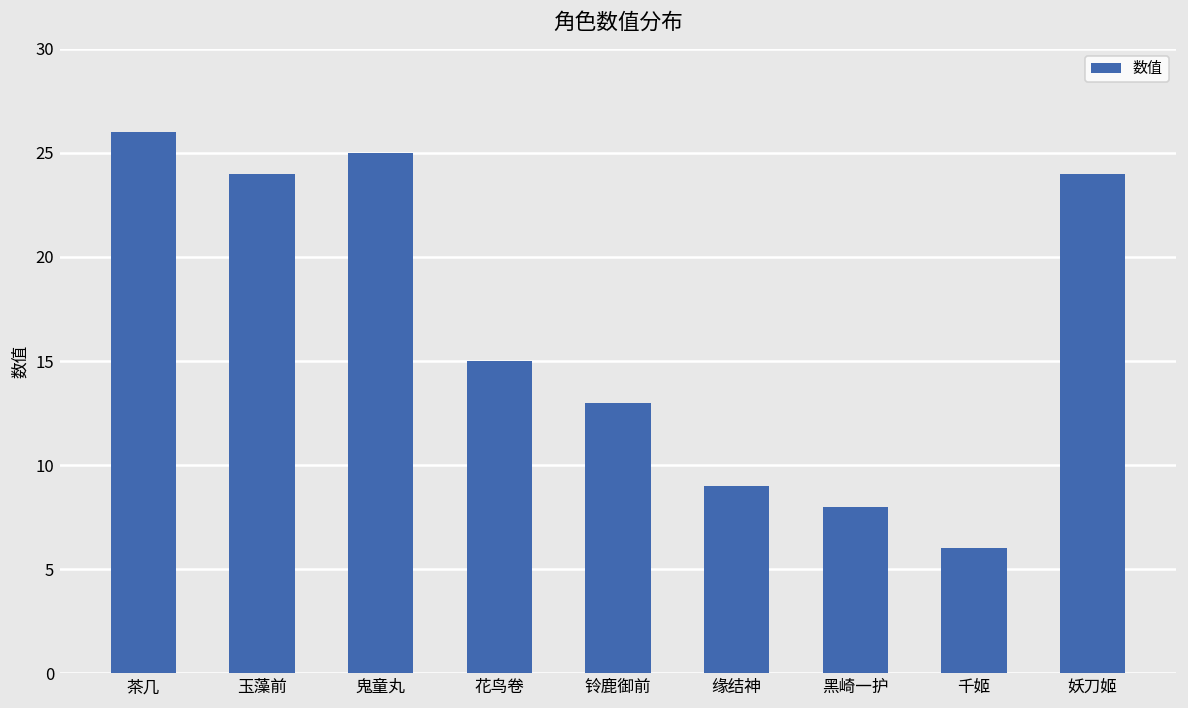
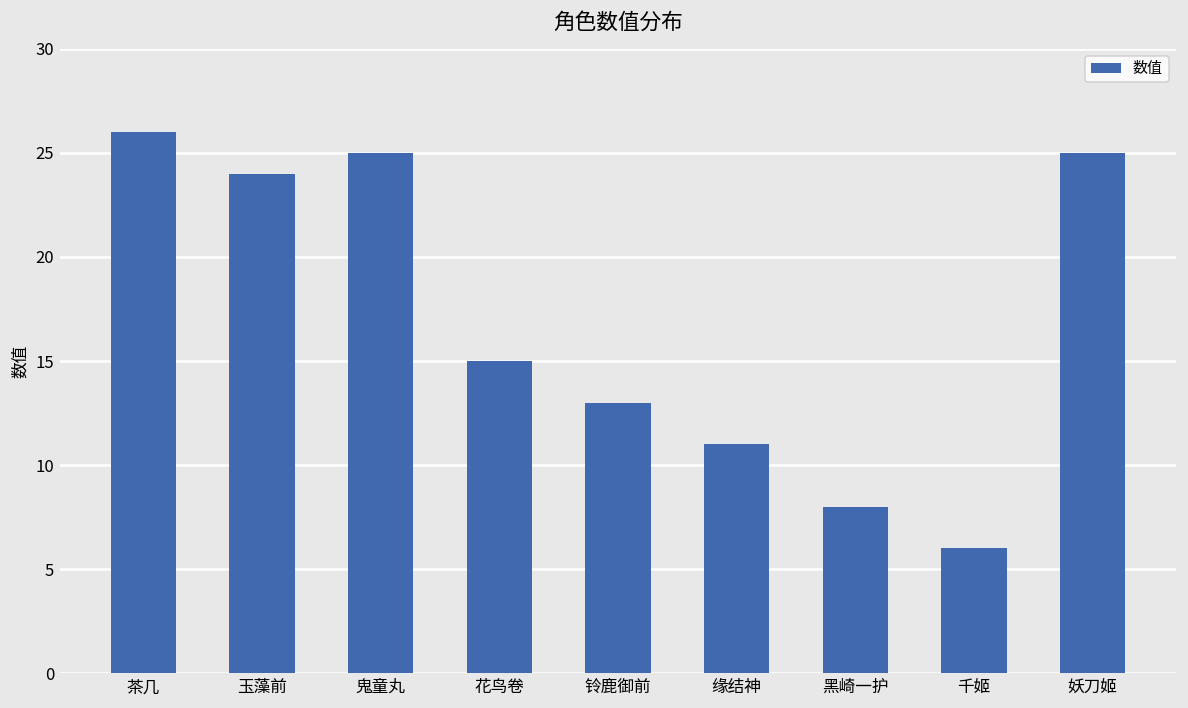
  {
    "茶几": 26,
    "玉藻前": 24,
    "鬼童丸": 25,
    "花鸟卷": 15,
    "铃鹿御前": 13,
-   "缘结神": 9,
+   "缘结神": 11,
    "黑崎一护": 8,
    "千姬": 6,
-   "妖刀姬": 24
+   "妖刀姬": 25
  }
